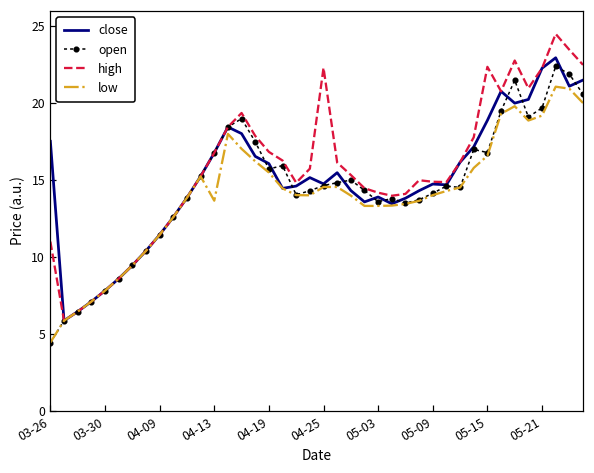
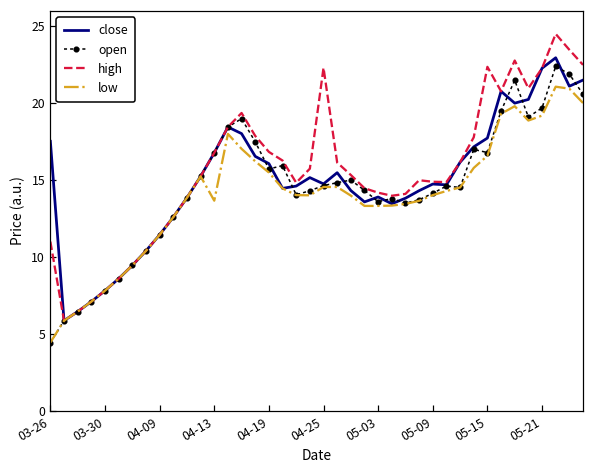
  {
    "close": {
      "03-26": 17.5,
      "04-19": 16.1,
      "05-03": 13.9,
-     "05-15": 18.9
+     "05-15": 17.7
    },
    "open": {
      "04-19": 15.7,
      "05-03": 13.6,
      "05-15": 16.8,
      "05-21": 19.7
    },
    "high": {
      "03-26": 11.0,
      "04-19": 16.8,
      "04-25": 22.3,
      "05-03": 14.2,
      "05-15": 22.4
    },
    "low": {
      "04-13": 13.7,
      "04-19": 15.5,
      "05-03": 13.3,
      "05-15": 16.6,
      "05-21": 19.2
    }
  }
